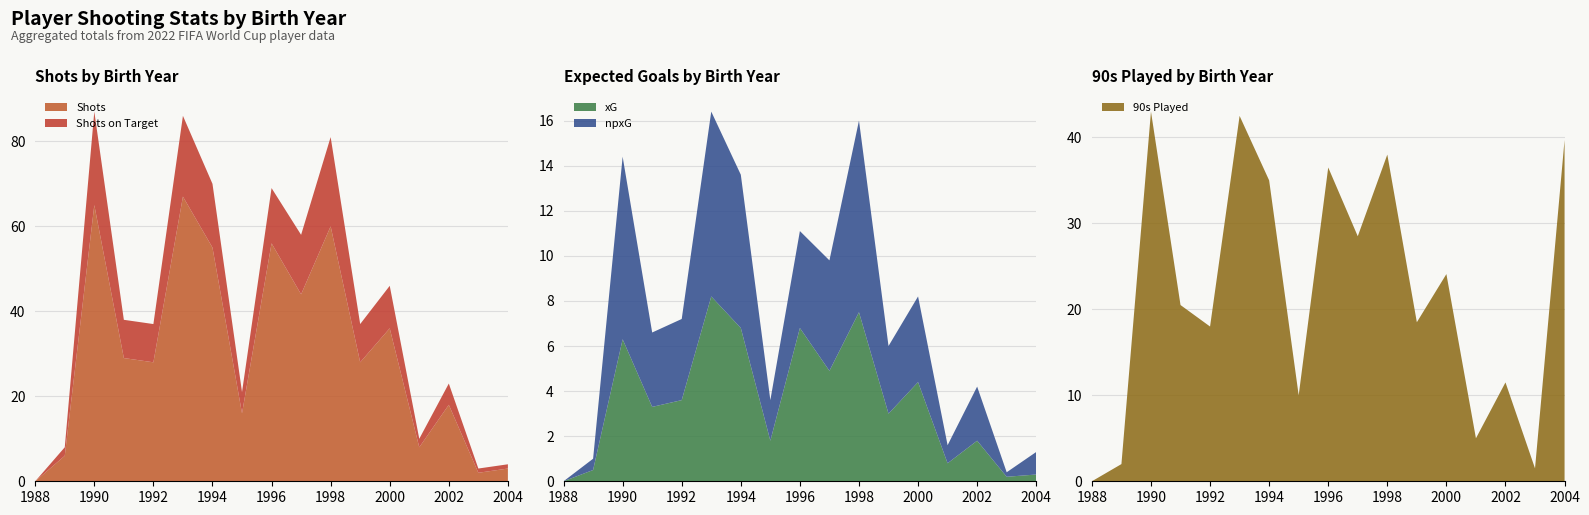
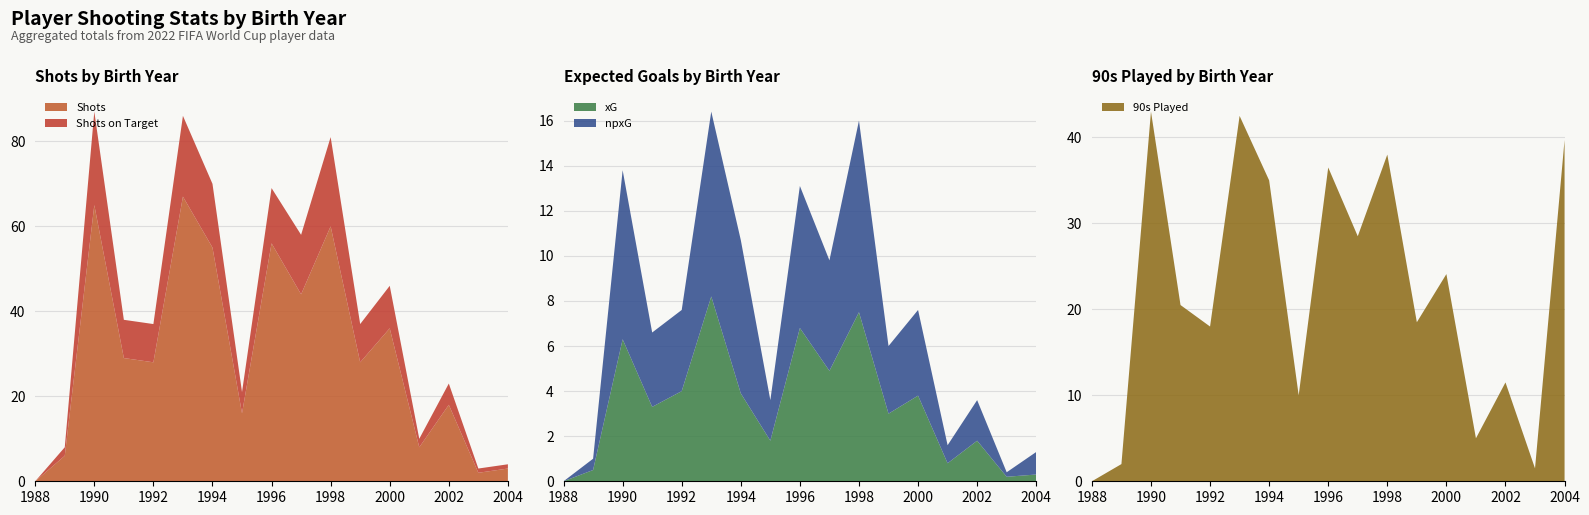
  {
    "Expected Goals by Birth Year": {
      "xG": {
        "1990": 6.3,
-       "1992": 3.6,
-       "1994": 6.8,
+       "1992": 4.0,
+       "1994": 3.9,
        "1996": 6.8,
        "1998": 7.5,
-       "2000": 4.4,
+       "2000": 3.8,
        "2002": 1.8,
        "2004": 0.3
      },
      "npxG": {
-       "1990": 8.1,
+       "1990": 7.5,
        "1992": 3.6,
        "1994": 6.8,
-       "1996": 4.3,
+       "1996": 6.3,
        "1998": 8.5,
        "2000": 3.8,
-       "2002": 2.4,
+       "2002": 1.8,
        "2004": 1.0
      }
    },
    "90s Played by Birth Year": {
      "1988": 0,
      "1990": 43,
      "1992": 18,
      "1994": 35,
      "1996": 37,
      "1998": 38,
      "2000": 24,
      "2002": 12,
      "2004": 40
    }
  }
